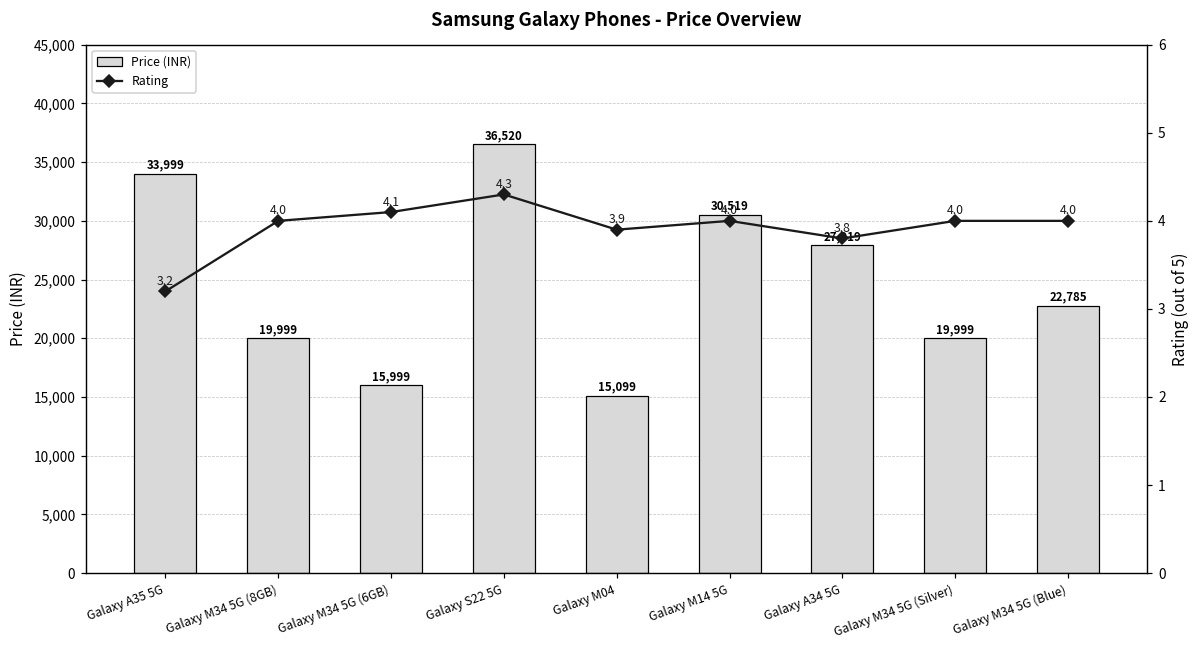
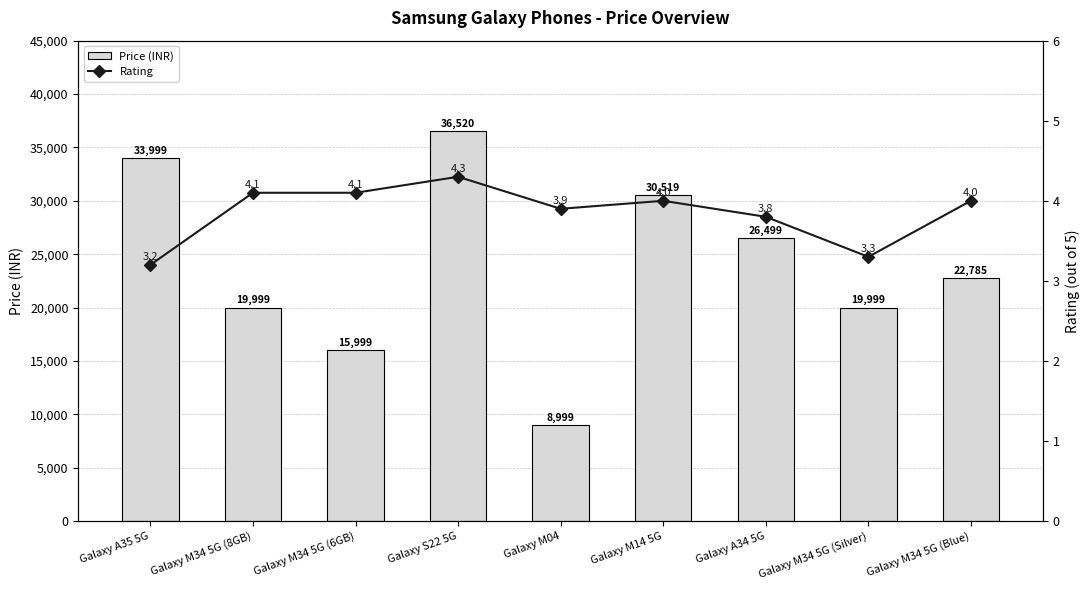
  {
    "Price (INR)": {
      "Galaxy A35 5G": "33,999",
      "Galaxy M34 5G (8GB)": "19,999",
      "Galaxy M34 5G (6GB)": "15,999",
      "Galaxy S22 5G": "36,520",
-     "Galaxy M04": "15,099",
-     "Galaxy A34 5G": "27,919",
+     "Galaxy M04": "8,999",
+     "Galaxy A34 5G": "26,499",
      "Galaxy M34 5G (Silver)": "19,999",
      "Galaxy M34 5G (Blue)": "22,785"
    },
    "Rating": {
      "Galaxy A35 5G": "3.2",
-     "Galaxy M34 5G (8GB)": "4.0",
+     "Galaxy M34 5G (8GB)": "4.1",
      "Galaxy M34 5G (6GB)": "4.1",
      "Galaxy S22 5G": "4.3",
      "Galaxy M04": "3.9",
-     "Galaxy M34 5G (Silver)": "4.0",
+     "Galaxy M34 5G (Silver)": "3.3",
      "Galaxy M34 5G (Blue)": "4.0"
    }
  }
